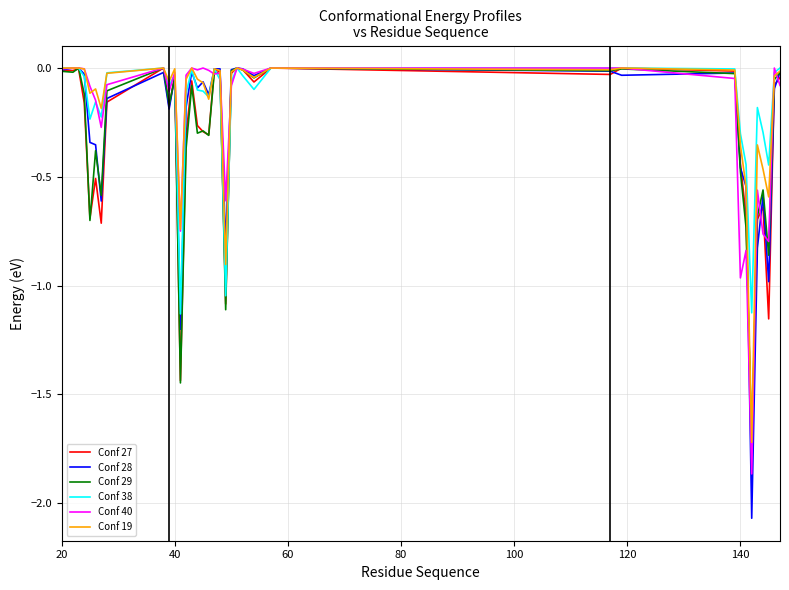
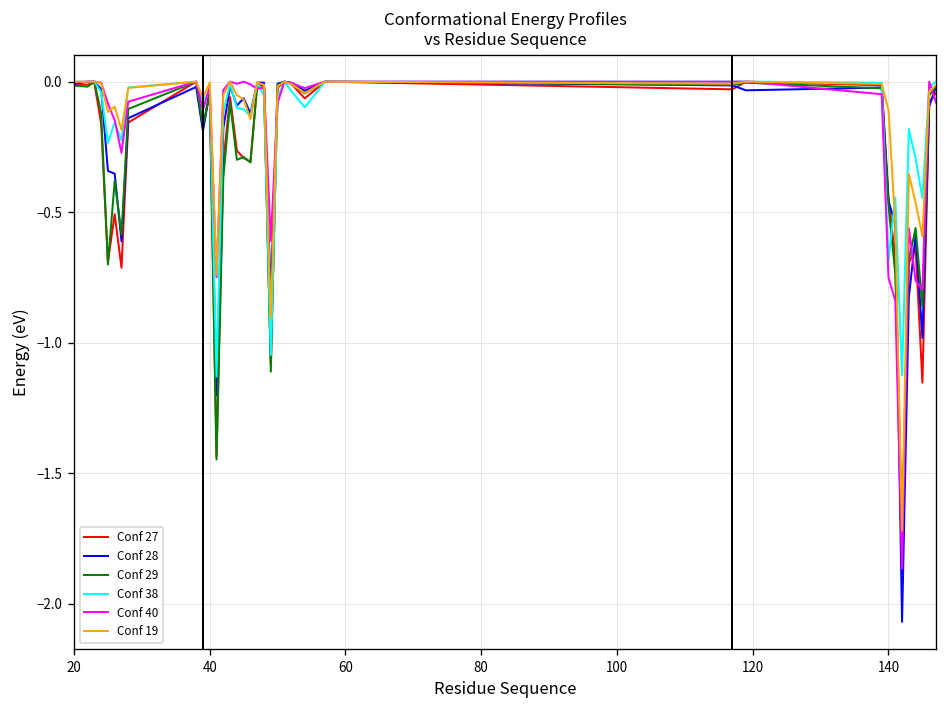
  {
    "Conf 27": {
      "140": -0.44
    },
    "Conf 28": {
      "140": -0.46
    },
    "Conf 29": {
      "140": -0.47
    },
    "Conf 38": {
-     "140": -0.30
+     "140": -0.69
    },
    "Conf 40": {
-     "140": -0.96
+     "140": -0.75
    },
    "Conf 19": {
      "40": 0.00,
-     "140": -0.35
+     "140": -0.11
    }
  }
